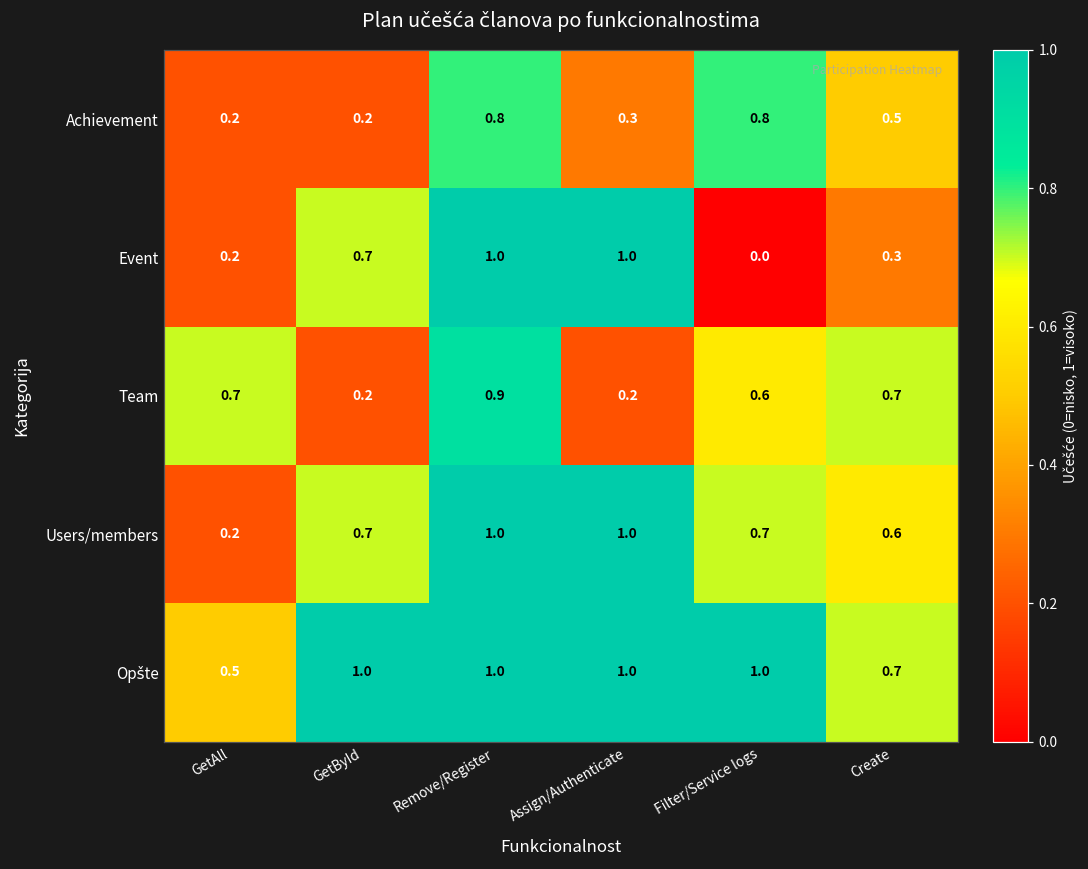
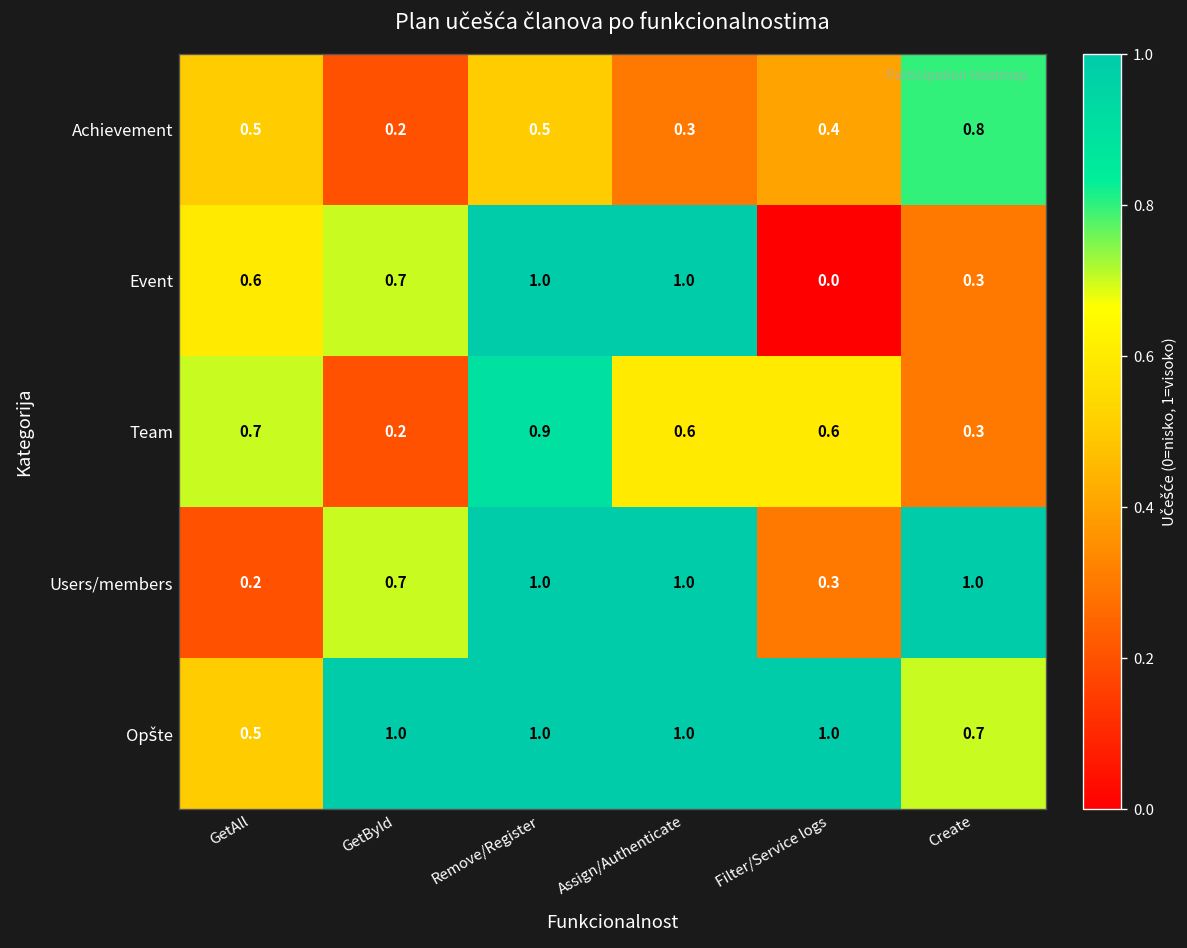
  {
    "Achievement": {
-     "GetAll": 0.2,
+     "GetAll": 0.5,
      "GetById": 0.2,
-     "Remove/Register": 0.8,
+     "Remove/Register": 0.5,
      "Assign/Authenticate": 0.3,
-     "Filter/Service logs": 0.8,
-     "Create": 0.5
+     "Filter/Service logs": 0.4,
+     "Create": 0.8
    },
    "Event": {
-     "GetAll": 0.2,
+     "GetAll": 0.6,
      "GetById": 0.7,
      "Remove/Register": 1.0,
      "Assign/Authenticate": 1.0,
      "Filter/Service logs": 0.0,
      "Create": 0.3
    },
    "Team": {
      "GetAll": 0.7,
      "GetById": 0.2,
      "Remove/Register": 0.9,
-     "Assign/Authenticate": 0.2,
+     "Assign/Authenticate": 0.6,
      "Filter/Service logs": 0.6,
-     "Create": 0.7
+     "Create": 0.3
    },
    "Users/members": {
      "GetAll": 0.2,
      "GetById": 0.7,
      "Remove/Register": 1.0,
      "Assign/Authenticate": 1.0,
-     "Filter/Service logs": 0.7,
-     "Create": 0.6
+     "Filter/Service logs": 0.3,
+     "Create": 1.0
    },
    "Opšte": {
      "GetAll": 0.5,
      "GetById": 1.0,
      "Remove/Register": 1.0,
      "Assign/Authenticate": 1.0,
      "Filter/Service logs": 1.0,
      "Create": 0.7
    }
  }
